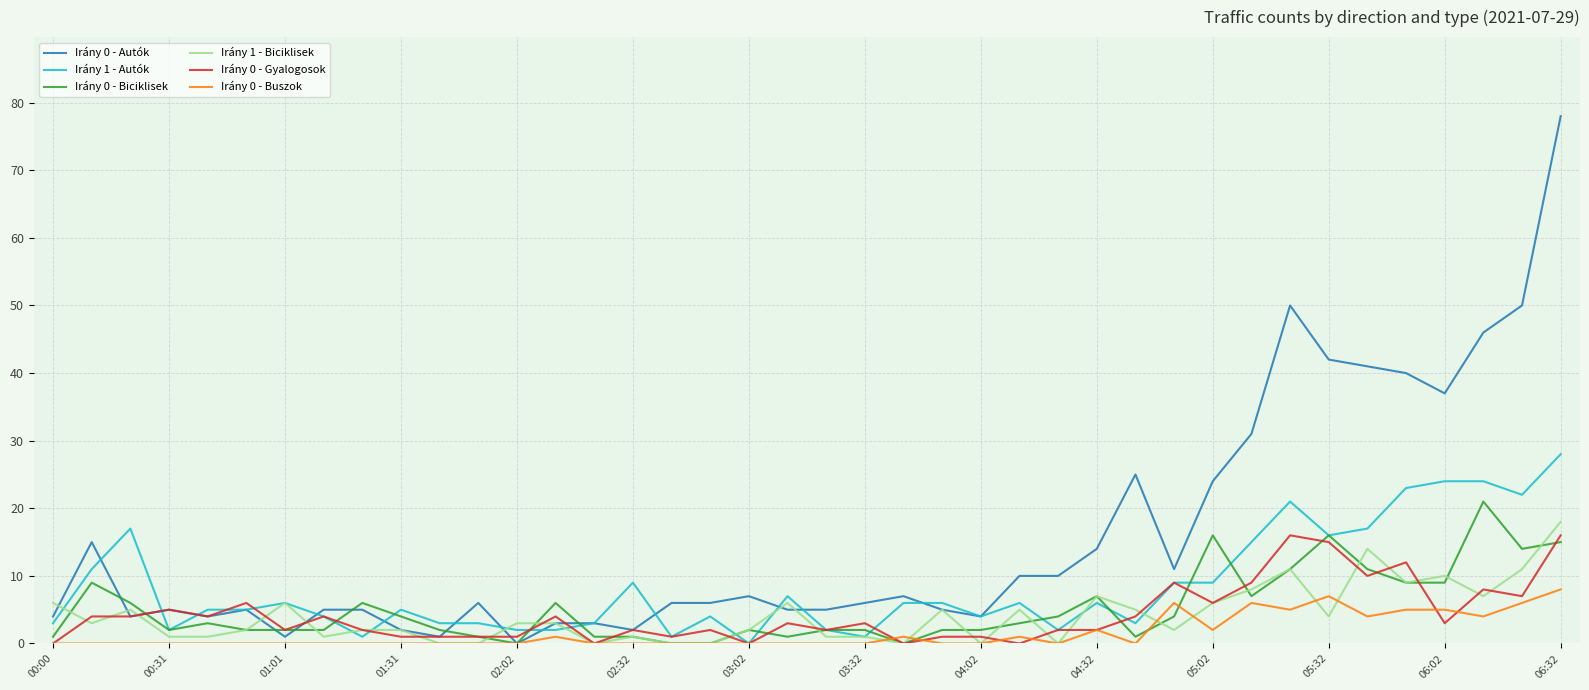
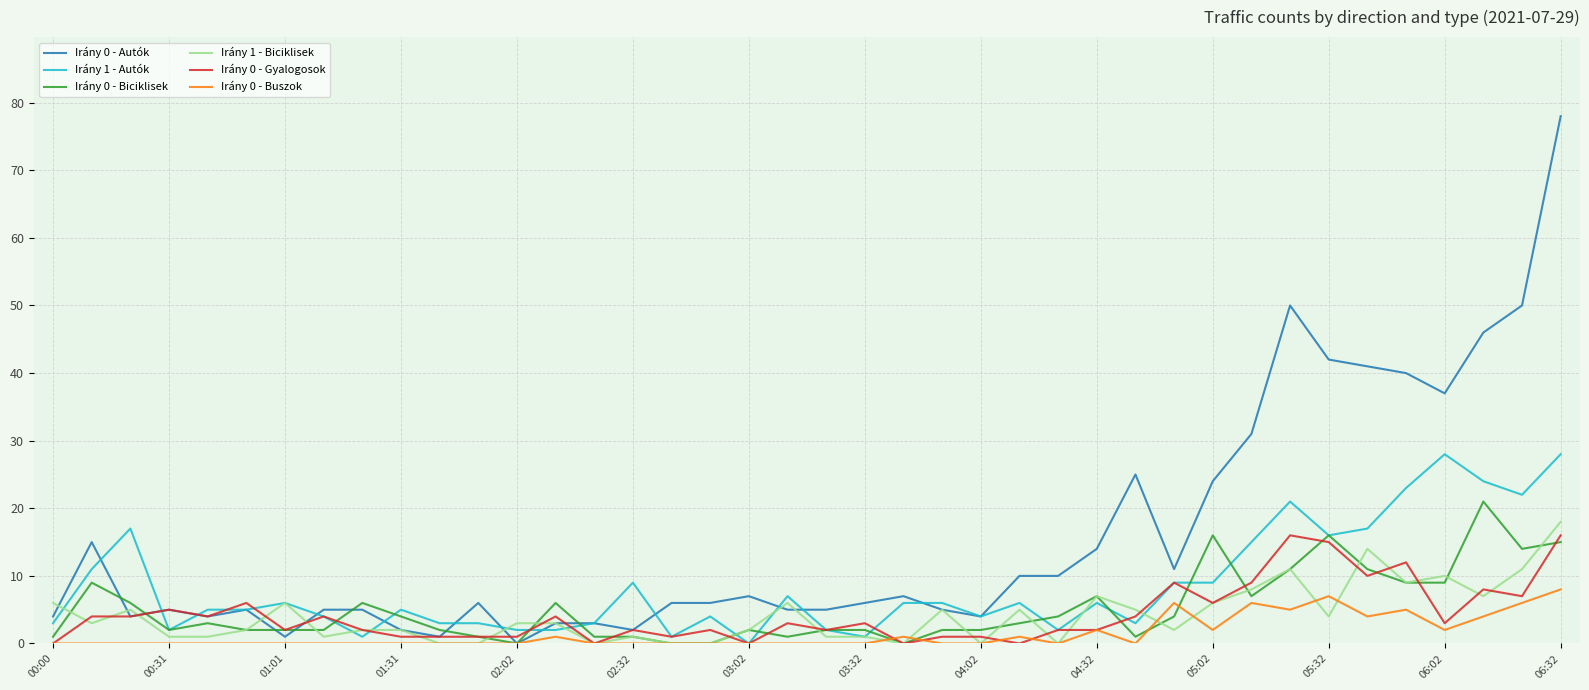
  {
    "Irány 0 - Autók": {
      "00:00": 4,
      "01:01": 1,
      "03:02": 7,
      "03:32": 6,
      "04:32": 14,
      "05:02": 24,
      "05:32": 42,
      "06:02": 37,
      "06:32": 78
    },
    "Irány 1 - Autók": {
      "00:00": 3,
      "01:31": 5,
      "02:02": 2,
      "02:32": 9,
      "04:32": 6,
      "05:02": 9,
-     "06:02": 24,
+     "06:02": 28,
      "06:32": 28
    },
    "Irány 0 - Biciklisek": {
      "00:00": 1,
      "01:31": 4,
      "03:32": 2,
      "04:02": 2,
      "05:02": 16,
      "06:02": 9,
      "06:32": 15
    },
    "Irány 1 - Biciklisek": {
      "00:00": 6,
      "00:31": 1,
      "02:02": 3,
      "05:32": 4,
      "06:02": 10,
      "06:32": 18
    },
    "Irány 0 - Gyalogosok": {
      "01:31": 1,
      "02:02": 1,
      "03:32": 3,
      "04:02": 1,
      "05:32": 15,
      "06:02": 3,
      "06:32": 16
    },
    "Irány 0 - Buszok": {
      "00:31": 0,
      "01:01": 0,
      "01:31": 0,
      "02:32": 0,
      "03:32": 0,
      "05:02": 2,
      "05:32": 7,
-     "06:02": 5,
+     "06:02": 2,
      "06:32": 8
    }
  }
